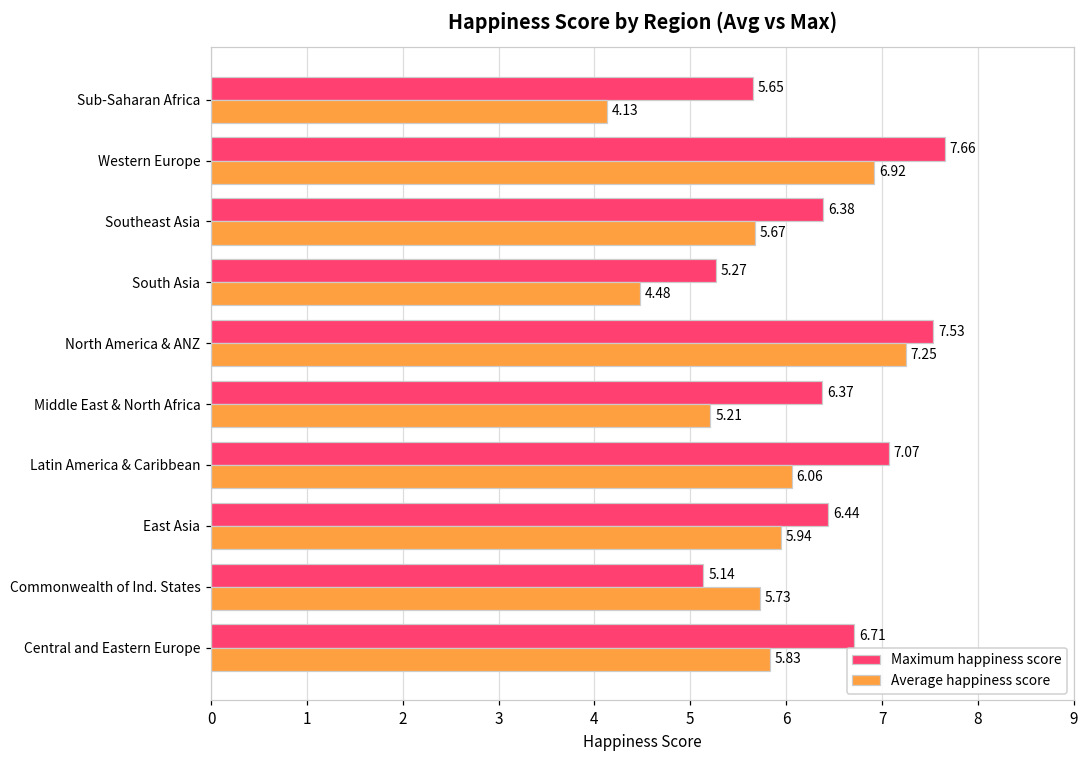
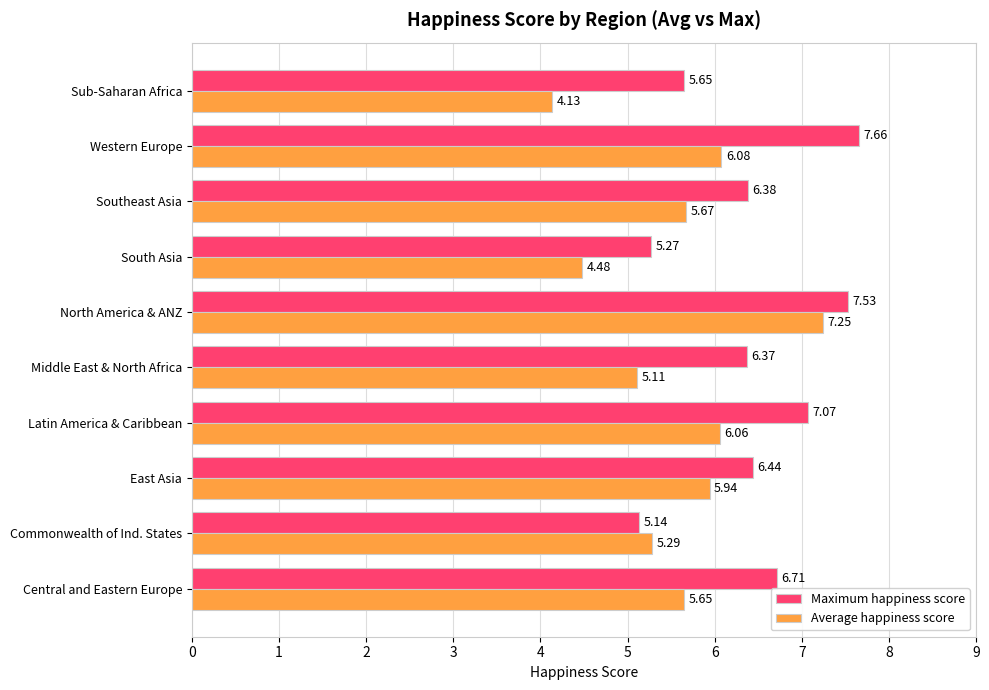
  {
    "Maximum happiness score": {
      "Sub-Saharan Africa": 5.65,
      "Western Europe": 7.66,
      "Southeast Asia": 6.38,
      "South Asia": 5.27,
      "North America & ANZ": 7.53,
      "Middle East & North Africa": 6.37,
      "Latin America & Caribbean": 7.07,
      "East Asia": 6.44,
      "Commonwealth of Ind. States": 5.14,
      "Central and Eastern Europe": 6.71
    },
    "Average happiness score": {
      "Sub-Saharan Africa": 4.13,
-     "Western Europe": 6.92,
+     "Western Europe": 6.08,
      "Southeast Asia": 5.67,
      "South Asia": 4.48,
      "North America & ANZ": 7.25,
-     "Middle East & North Africa": 5.21,
+     "Middle East & North Africa": 5.11,
      "Latin America & Caribbean": 6.06,
      "East Asia": 5.94,
-     "Commonwealth of Ind. States": 5.73,
-     "Central and Eastern Europe": 5.83
+     "Commonwealth of Ind. States": 5.29,
+     "Central and Eastern Europe": 5.65
    }
  }
